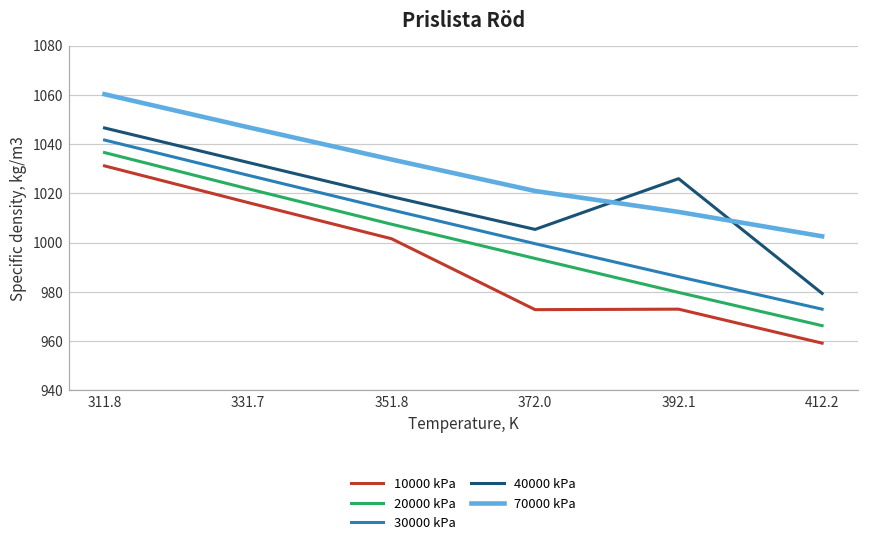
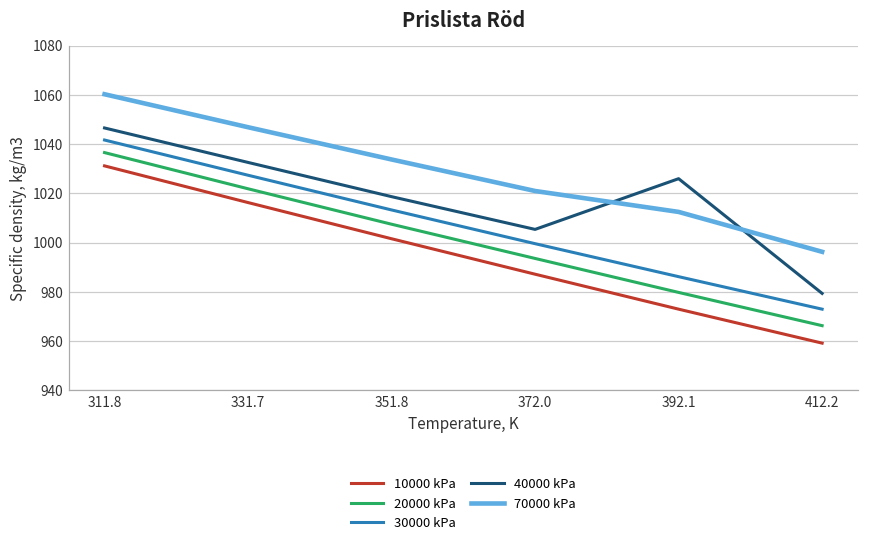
  {
    "10000 kPa": {
      "311.8": 1031,
      "331.7": 1016,
      "351.8": 1002,
-     "372.0": 973,
+     "372.0": 987,
      "392.1": 973,
      "412.2": 959
    },
    "20000 kPa": {
      "311.8": 1037,
      "331.7": 1022,
      "351.8": 1008,
      "372.0": 994,
      "392.1": 980,
      "412.2": 966
    },
    "30000 kPa": {
      "311.8": 1042,
      "331.7": 1027,
      "351.8": 1013,
      "372.0": 1000,
      "392.1": 986,
      "412.2": 973
    },
    "40000 kPa": {
      "311.8": 1047,
      "331.7": 1033,
      "351.8": 1019,
      "372.0": 1005,
      "392.1": 1026,
      "412.2": 979
    },
    "70000 kPa": {
      "311.8": 1060,
      "331.7": 1047,
      "351.8": 1034,
      "372.0": 1021,
      "392.1": 1013,
-     "412.2": 1003
+     "412.2": 996
    }
  }
